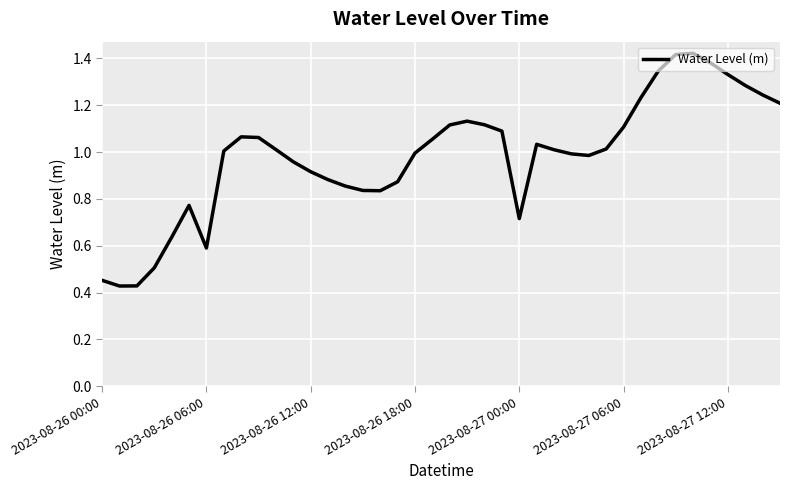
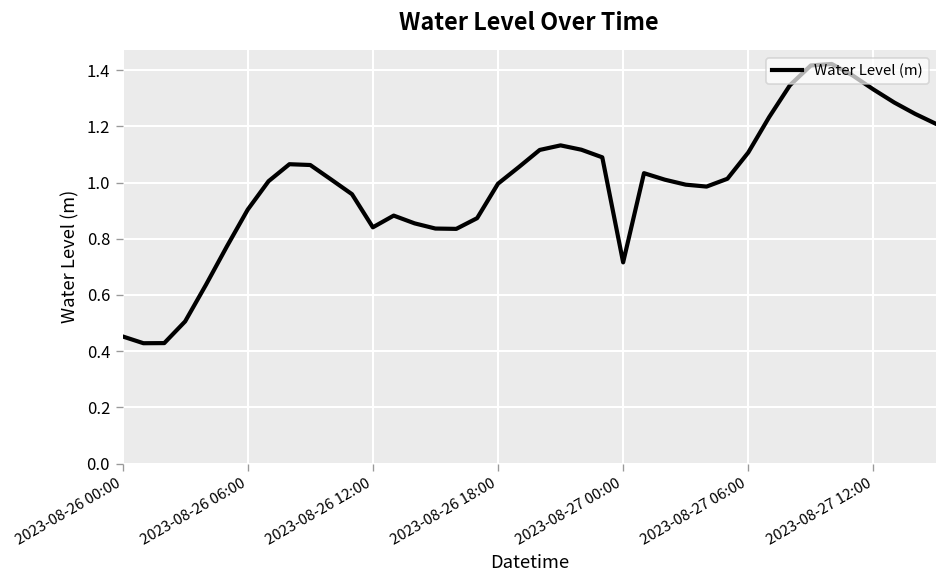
  {
    "2023-08-26 00:00": 0.45,
-   "2023-08-26 06:00": 0.59,
-   "2023-08-26 12:00": 0.92,
+   "2023-08-26 06:00": 0.90,
+   "2023-08-26 12:00": 0.84,
    "2023-08-26 18:00": 1.00,
    "2023-08-27 00:00": 0.72,
    "2023-08-27 06:00": 1.11,
    "2023-08-27 12:00": 1.33
  }
